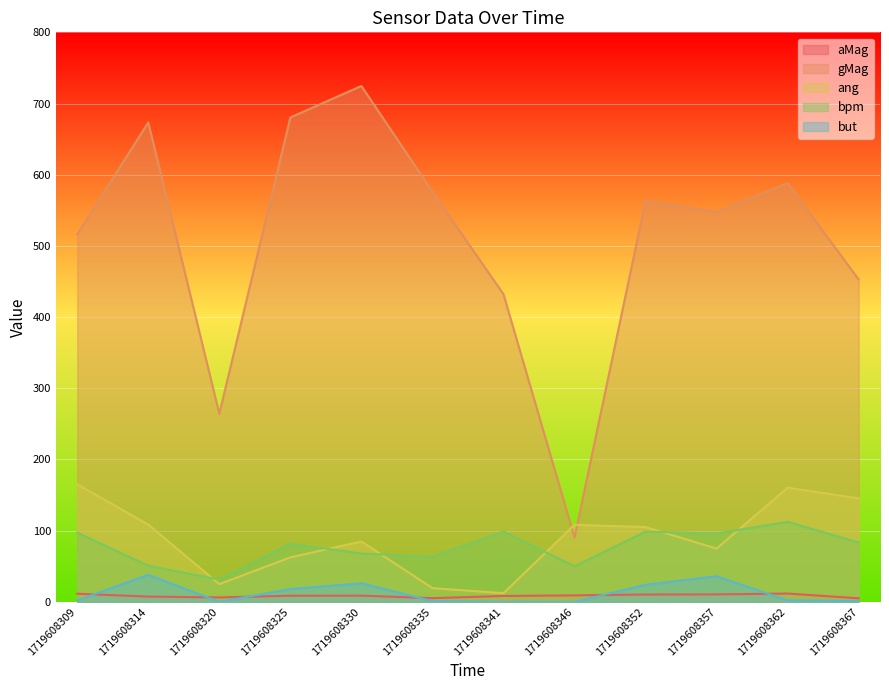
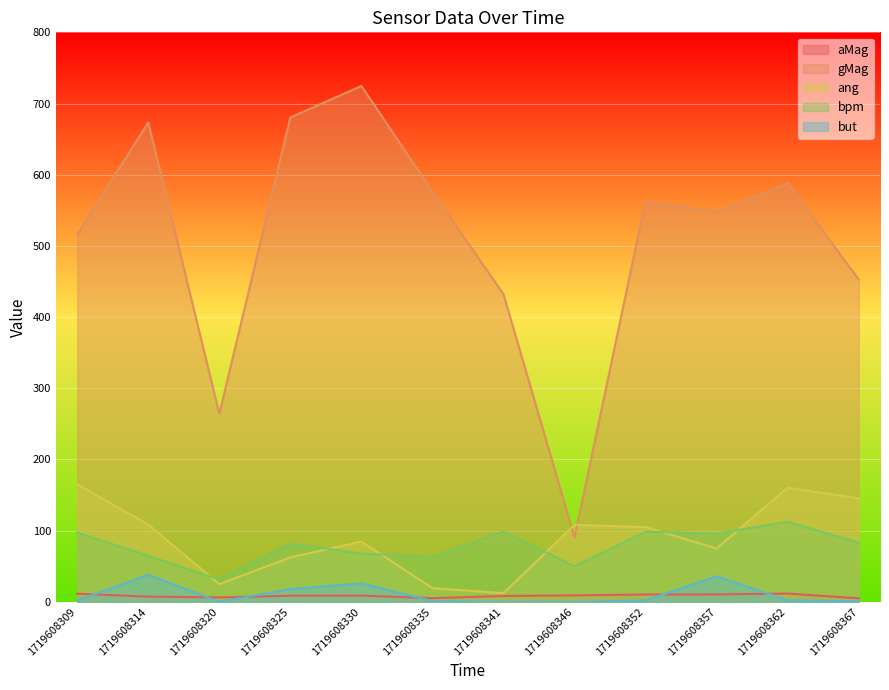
  {
    "bpm": {
      "1719608309": 100,
-     "1719608314": 50,
+     "1719608314": 60,
      "1719608320": 30,
      "1719608325": 80,
      "1719608330": 70,
      "1719608335": 60,
      "1719608341": 100,
      "1719608346": 50,
      "1719608352": 100,
      "1719608357": 100,
      "1719608362": 110,
      "1719608367": 80
    },
    "but": {
      "1719608309": 0,
      "1719608314": 40,
      "1719608320": 0,
      "1719608325": 20,
      "1719608330": 30,
      "1719608335": 0,
      "1719608341": 0,
      "1719608346": 0,
-     "1719608352": 20,
+     "1719608352": 0,
      "1719608357": 40,
      "1719608362": 0,
      "1719608367": 0
    }
  }
